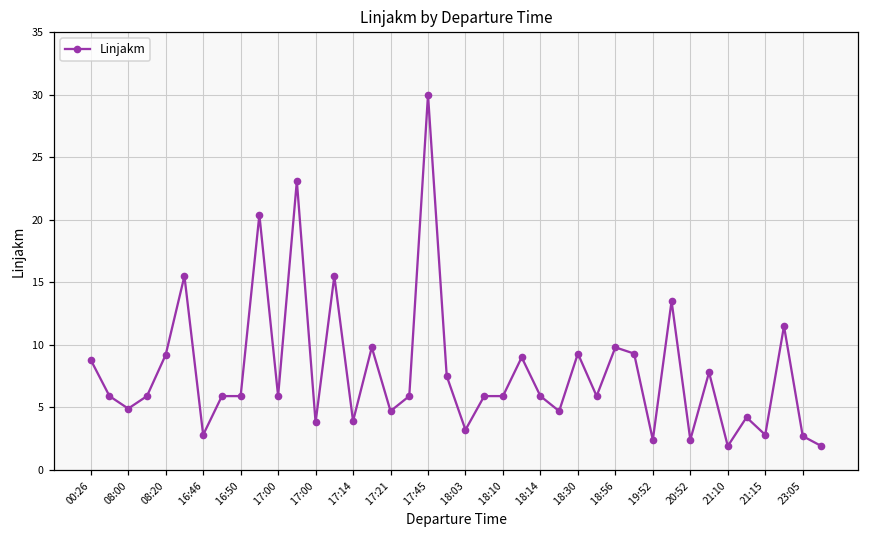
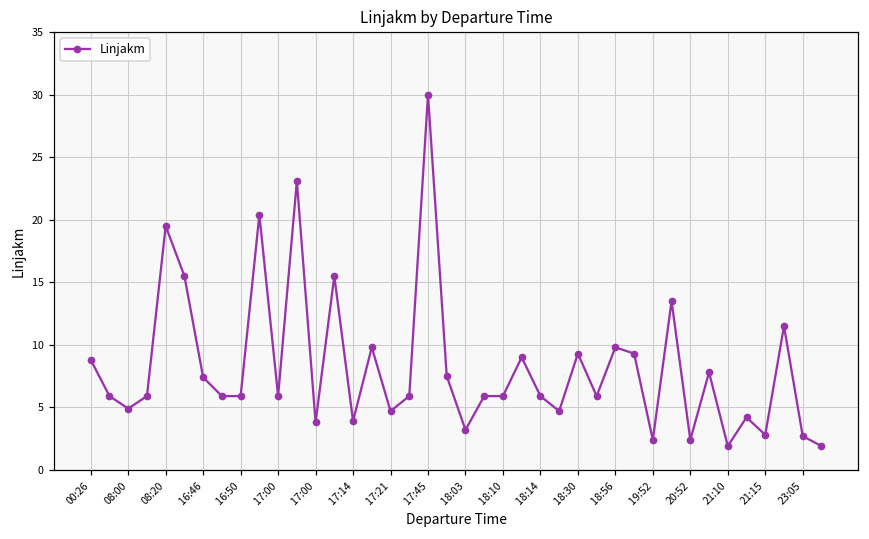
  {
    "00:26": 8.8,
    "08:00": 4.9,
-   "08:20": 9.2,
-   "16:46": 2.8,
+   "08:20": 19.5,
+   "16:46": 7.4,
    "17:14": 3.9,
    "17:45": 30.0,
    "18:03": 3.2,
    "18:10": 5.9,
    "20:52": 2.4,
    "21:10": 1.9
  }
